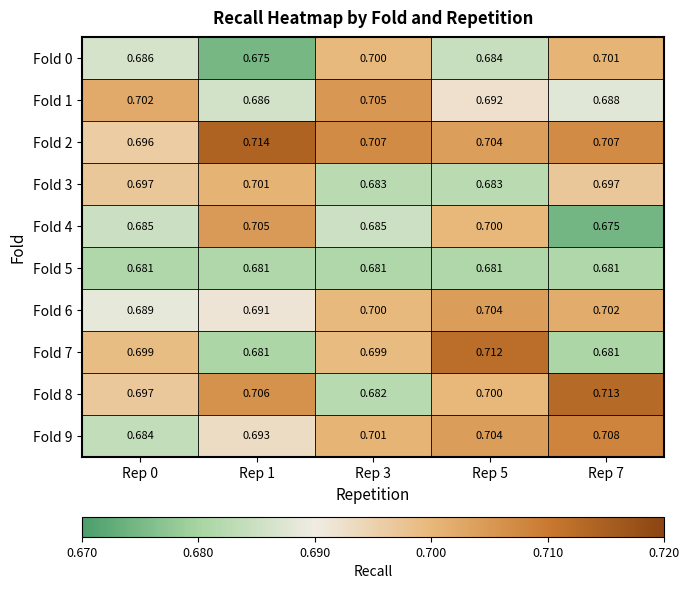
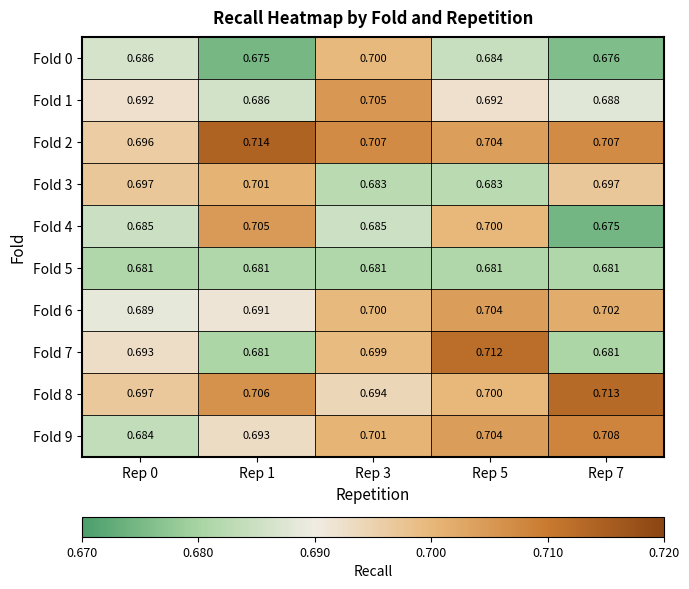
  {
    "Fold 0": {
      "Rep 0": 0.686,
      "Rep 1": 0.675,
      "Rep 3": 0.700,
      "Rep 5": 0.684,
-     "Rep 7": 0.701
+     "Rep 7": 0.676
    },
    "Fold 1": {
-     "Rep 0": 0.702,
+     "Rep 0": 0.692,
      "Rep 1": 0.686,
      "Rep 3": 0.705,
      "Rep 5": 0.692,
      "Rep 7": 0.688
    },
    "Fold 2": {
      "Rep 0": 0.696,
      "Rep 1": 0.714,
      "Rep 3": 0.707,
      "Rep 5": 0.704,
      "Rep 7": 0.707
    },
    "Fold 3": {
      "Rep 0": 0.697,
      "Rep 1": 0.701,
      "Rep 3": 0.683,
      "Rep 5": 0.683,
      "Rep 7": 0.697
    },
    "Fold 4": {
      "Rep 0": 0.685,
      "Rep 1": 0.705,
      "Rep 3": 0.685,
      "Rep 5": 0.700,
      "Rep 7": 0.675
    },
    "Fold 5": {
      "Rep 0": 0.681,
      "Rep 1": 0.681,
      "Rep 3": 0.681,
      "Rep 5": 0.681,
      "Rep 7": 0.681
    },
    "Fold 6": {
      "Rep 0": 0.689,
      "Rep 1": 0.691,
      "Rep 3": 0.700,
      "Rep 5": 0.704,
      "Rep 7": 0.702
    },
    "Fold 7": {
-     "Rep 0": 0.699,
+     "Rep 0": 0.693,
      "Rep 1": 0.681,
      "Rep 3": 0.699,
      "Rep 5": 0.712,
      "Rep 7": 0.681
    },
    "Fold 8": {
      "Rep 0": 0.697,
      "Rep 1": 0.706,
-     "Rep 3": 0.682,
+     "Rep 3": 0.694,
      "Rep 5": 0.700,
      "Rep 7": 0.713
    },
    "Fold 9": {
      "Rep 0": 0.684,
      "Rep 1": 0.693,
      "Rep 3": 0.701,
      "Rep 5": 0.704,
      "Rep 7": 0.708
    }
  }
